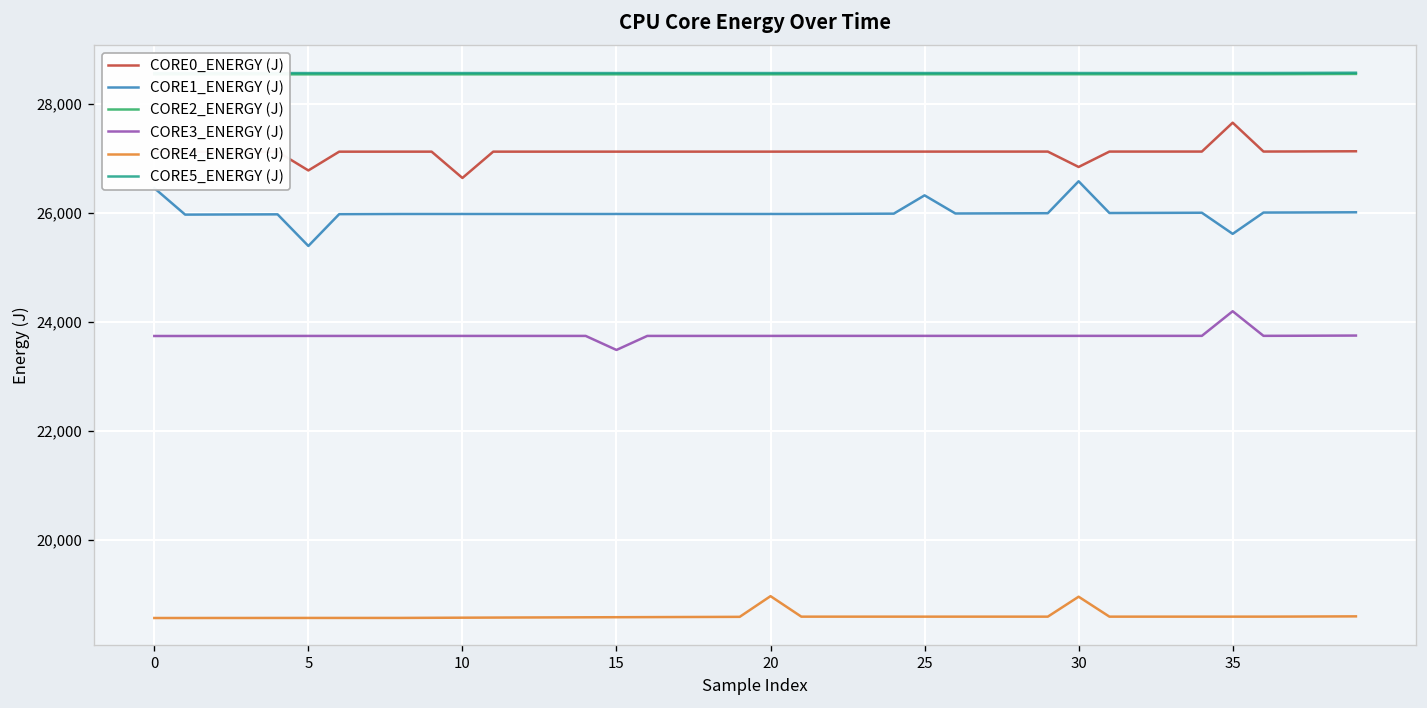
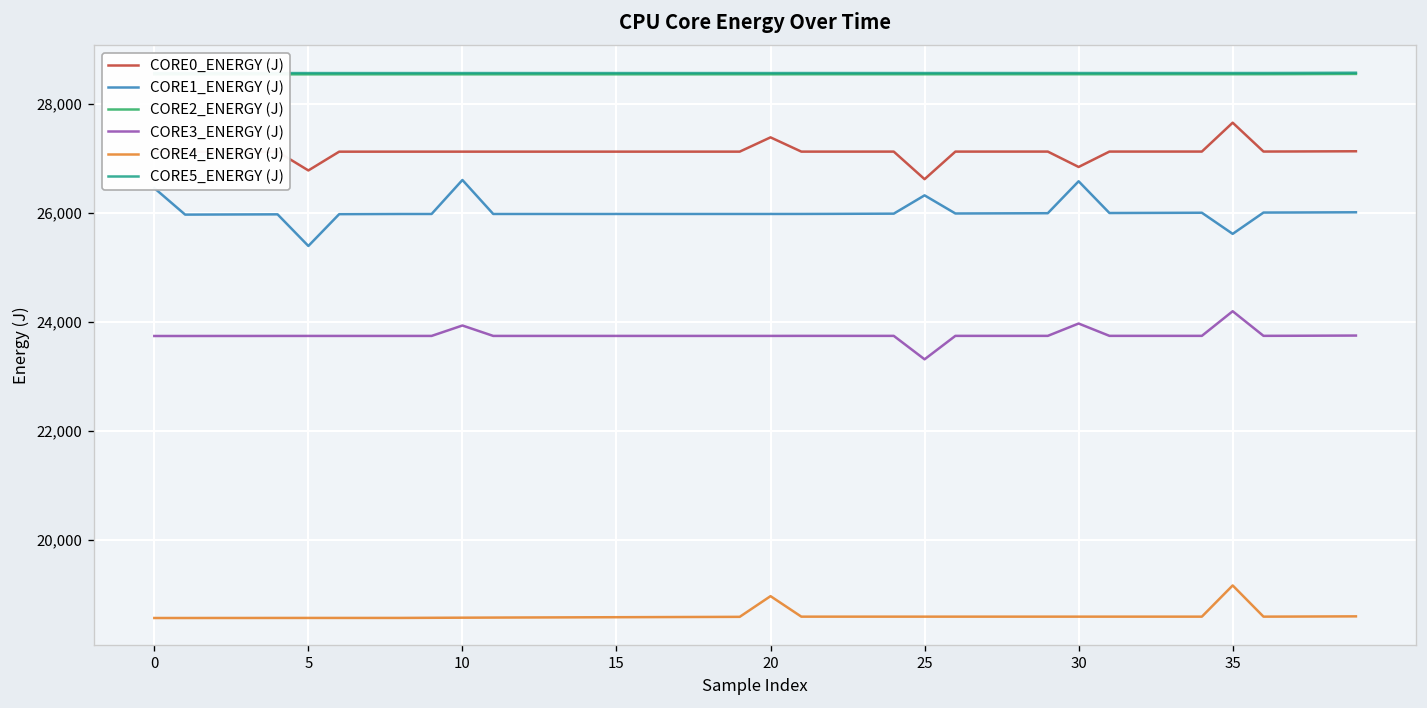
  {
    "CORE0_ENERGY (J)": {
      "5": "26,800",
-     "10": "26,600",
+     "10": "27,100",
      "15": "27,100",
-     "20": "27,100",
-     "25": "27,100",
+     "20": "27,400",
+     "25": "26,600",
      "30": "26,800",
      "35": "27,700"
    },
    "CORE1_ENERGY (J)": {
      "5": "25,400",
-     "10": "26,000",
+     "10": "26,600",
      "15": "26,000",
      "20": "26,000",
      "25": "26,300",
      "30": "26,600",
      "35": "25,600"
    },
    "CORE3_ENERGY (J)": {
      "0": "23,700",
      "5": "23,700",
-     "10": "23,700",
-     "15": "23,500",
+     "10": "23,900",
+     "15": "23,700",
      "20": "23,700",
-     "25": "23,700",
-     "30": "23,700",
+     "25": "23,300",
+     "30": "24,000",
      "35": "24,200"
    },
    "CORE4_ENERGY (J)": {
      "0": "18,600",
      "5": "18,600",
      "10": "18,600",
      "15": "18,600",
      "20": "19,000",
      "25": "18,600",
-     "30": "19,000",
-     "35": "18,600"
+     "30": "18,600",
+     "35": "19,200"
    }
  }
